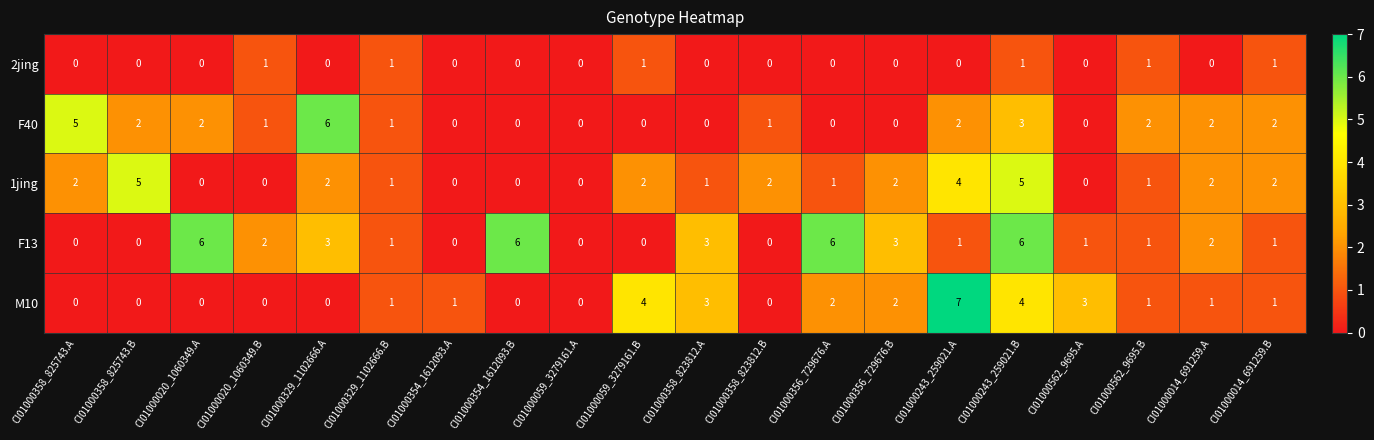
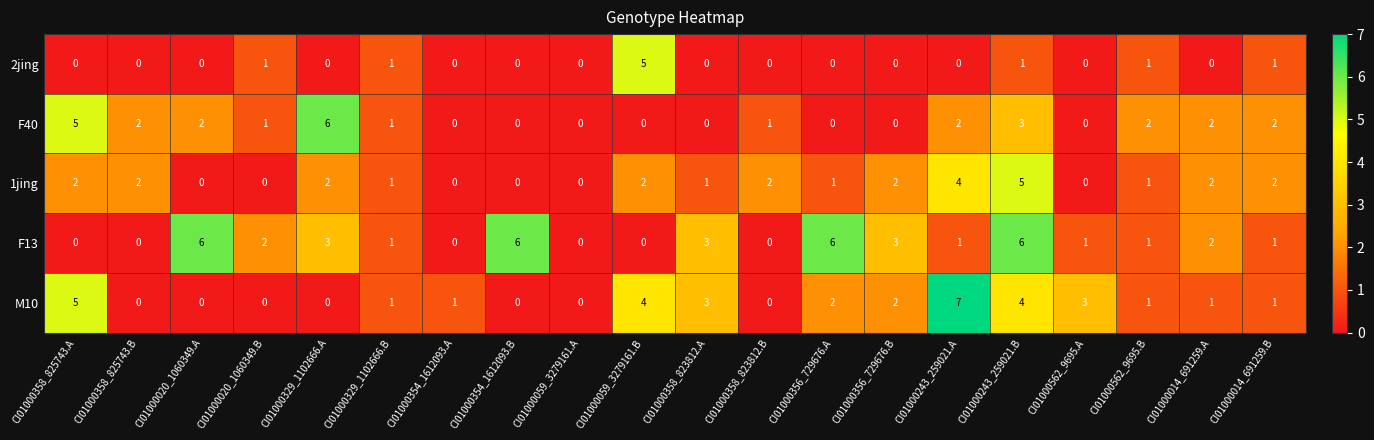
  {
    "2jing": {
      "CI01000358_825743.A": 0,
      "CI01000358_825743.B": 0,
      "CI01000020_1060349.A": 0,
      "CI01000020_1060349.B": 1,
      "CI01000329_1102666.A": 0,
      "CI01000329_1102666.B": 1,
      "CI01000354_1612093.A": 0,
      "CI01000354_1612093.B": 0,
      "CI01000059_3279161.A": 0,
-     "CI01000059_3279161.B": 1,
+     "CI01000059_3279161.B": 5,
      "CI01000358_823812.A": 0,
      "CI01000358_823812.B": 0,
      "CI01000356_729676.A": 0,
      "CI01000356_729676.B": 0,
      "CI01000243_259021.A": 0,
      "CI01000243_259021.B": 1,
      "CI01000562_9695.A": 0,
      "CI01000562_9695.B": 1,
      "CI01000014_691259.A": 0,
      "CI01000014_691259.B": 1
    },
    "F40": {
      "CI01000358_825743.A": 5,
      "CI01000358_825743.B": 2,
      "CI01000020_1060349.A": 2,
      "CI01000020_1060349.B": 1,
      "CI01000329_1102666.A": 6,
      "CI01000329_1102666.B": 1,
      "CI01000354_1612093.A": 0,
      "CI01000354_1612093.B": 0,
      "CI01000059_3279161.A": 0,
      "CI01000059_3279161.B": 0,
      "CI01000358_823812.A": 0,
      "CI01000358_823812.B": 1,
      "CI01000356_729676.A": 0,
      "CI01000356_729676.B": 0,
      "CI01000243_259021.A": 2,
      "CI01000243_259021.B": 3,
      "CI01000562_9695.A": 0,
      "CI01000562_9695.B": 2,
      "CI01000014_691259.A": 2,
      "CI01000014_691259.B": 2
    },
    "1jing": {
      "CI01000358_825743.A": 2,
-     "CI01000358_825743.B": 5,
+     "CI01000358_825743.B": 2,
      "CI01000020_1060349.A": 0,
      "CI01000020_1060349.B": 0,
      "CI01000329_1102666.A": 2,
      "CI01000329_1102666.B": 1,
      "CI01000354_1612093.A": 0,
      "CI01000354_1612093.B": 0,
      "CI01000059_3279161.A": 0,
      "CI01000059_3279161.B": 2,
      "CI01000358_823812.A": 1,
      "CI01000358_823812.B": 2,
      "CI01000356_729676.A": 1,
      "CI01000356_729676.B": 2,
      "CI01000243_259021.A": 4,
      "CI01000243_259021.B": 5,
      "CI01000562_9695.A": 0,
      "CI01000562_9695.B": 1,
      "CI01000014_691259.A": 2,
      "CI01000014_691259.B": 2
    },
    "F13": {
      "CI01000358_825743.A": 0,
      "CI01000358_825743.B": 0,
      "CI01000020_1060349.A": 6,
      "CI01000020_1060349.B": 2,
      "CI01000329_1102666.A": 3,
      "CI01000329_1102666.B": 1,
      "CI01000354_1612093.A": 0,
      "CI01000354_1612093.B": 6,
      "CI01000059_3279161.A": 0,
      "CI01000059_3279161.B": 0,
      "CI01000358_823812.A": 3,
      "CI01000358_823812.B": 0,
      "CI01000356_729676.A": 6,
      "CI01000356_729676.B": 3,
      "CI01000243_259021.A": 1,
      "CI01000243_259021.B": 6,
      "CI01000562_9695.A": 1,
      "CI01000562_9695.B": 1,
      "CI01000014_691259.A": 2,
      "CI01000014_691259.B": 1
    },
    "M10": {
-     "CI01000358_825743.A": 0,
+     "CI01000358_825743.A": 5,
      "CI01000358_825743.B": 0,
      "CI01000020_1060349.A": 0,
      "CI01000020_1060349.B": 0,
      "CI01000329_1102666.A": 0,
      "CI01000329_1102666.B": 1,
      "CI01000354_1612093.A": 1,
      "CI01000354_1612093.B": 0,
      "CI01000059_3279161.A": 0,
      "CI01000059_3279161.B": 4,
      "CI01000358_823812.A": 3,
      "CI01000358_823812.B": 0,
      "CI01000356_729676.A": 2,
      "CI01000356_729676.B": 2,
      "CI01000243_259021.A": 7,
      "CI01000243_259021.B": 4,
      "CI01000562_9695.A": 3,
      "CI01000562_9695.B": 1,
      "CI01000014_691259.A": 1,
      "CI01000014_691259.B": 1
    }
  }
